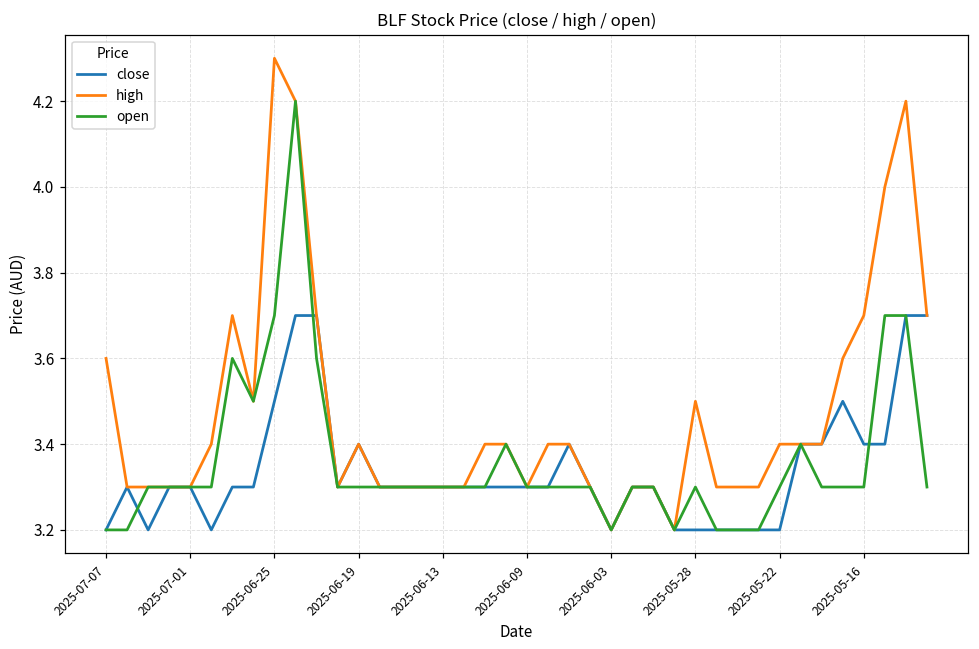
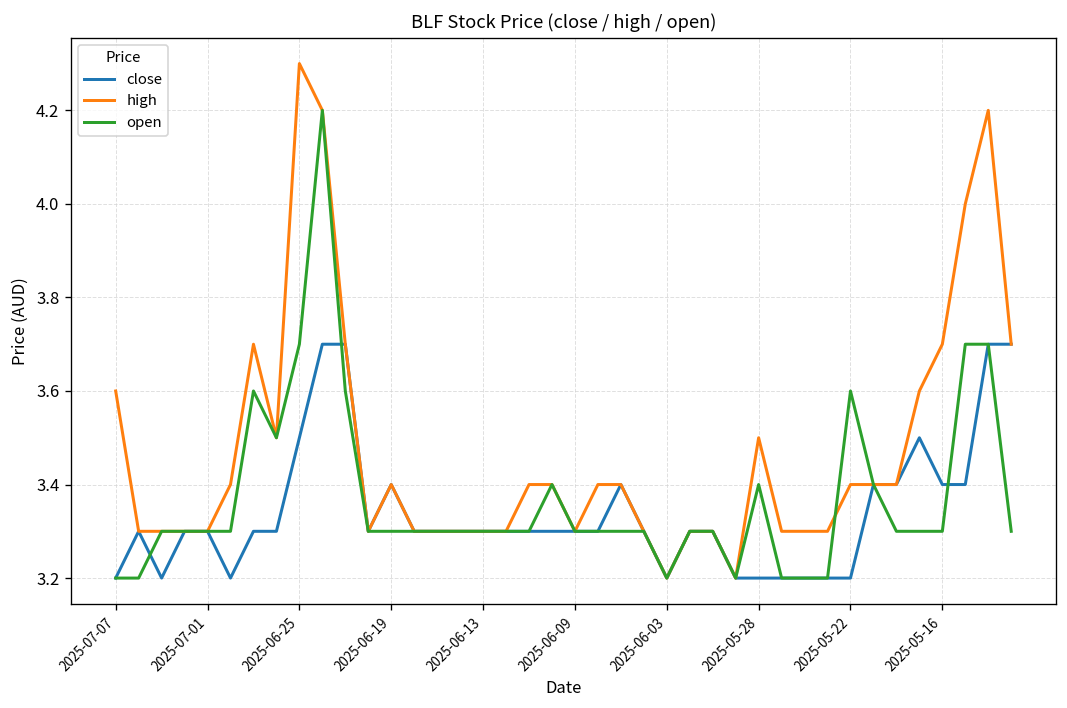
  {
    "close": {
      "2025-06-25": 3.5,
      "2025-05-28": 3.2,
      "2025-05-22": 3.2,
      "2025-05-16": 3.4
    },
    "high": {
      "2025-07-07": 3.6,
      "2025-06-25": 4.3,
      "2025-05-28": 3.5,
      "2025-05-22": 3.4,
      "2025-05-16": 3.7
    },
    "open": {
      "2025-06-25": 3.7,
      "2025-06-19": 3.3,
-     "2025-05-28": 3.3,
-     "2025-05-22": 3.3,
+     "2025-05-28": 3.4,
+     "2025-05-22": 3.6,
      "2025-05-16": 3.3
    }
  }
